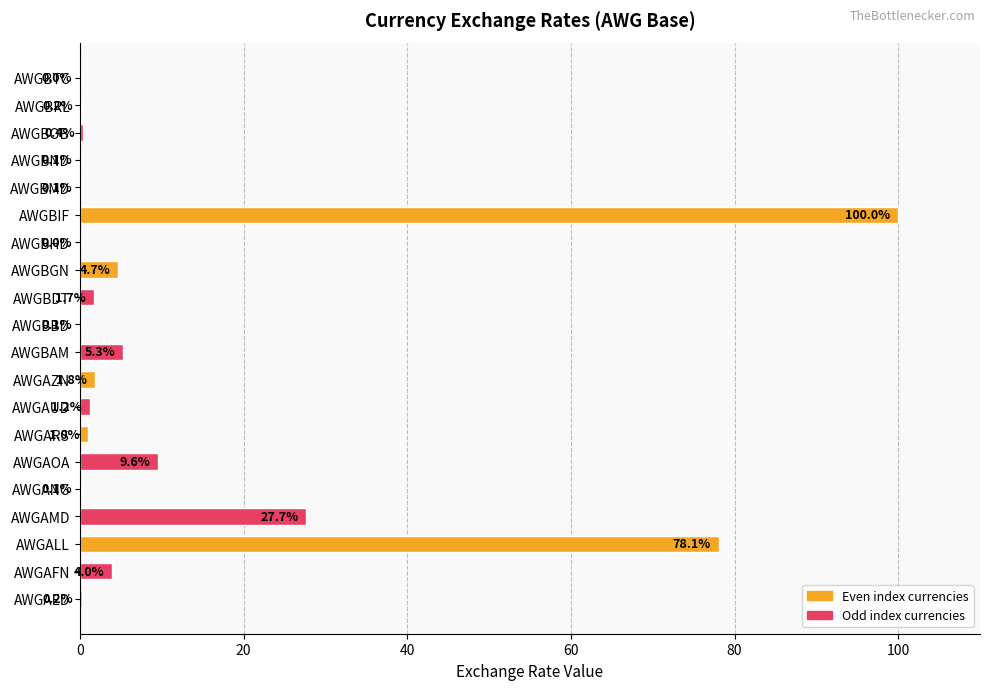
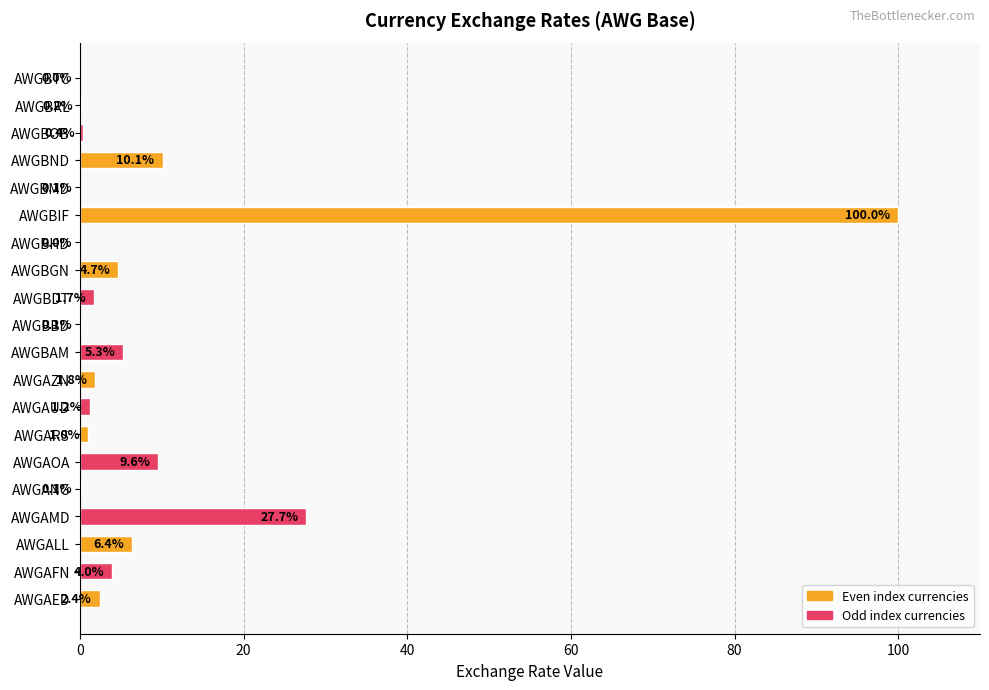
  {
    "AWGBTC": "0.0%",
    "AWGBRL": "0.2%",
    "AWGBOB": "0.4%",
-   "AWGBND": "0.1%",
+   "AWGBND": "10.1%",
    "AWGBMD": "0.1%",
    "AWGBIF": "100.0%",
    "AWGBHD": "0.0%",
    "AWGBGN": "4.7%",
    "AWGBDT": "1.7%",
    "AWGBBD": "0.1%",
    "AWGBAM": "5.3%",
    "AWGAZN": "1.8%",
    "AWGAUD": "1.2%",
    "AWGARS": "1.0%",
    "AWGAOA": "9.6%",
    "AWGANG": "0.1%",
    "AWGAMD": "27.7%",
-   "AWGALL": "78.1%",
+   "AWGALL": "6.4%",
    "AWGAFN": "4.0%",
-   "AWGAED": "0.2%"
+   "AWGAED": "2.4%"
  }
